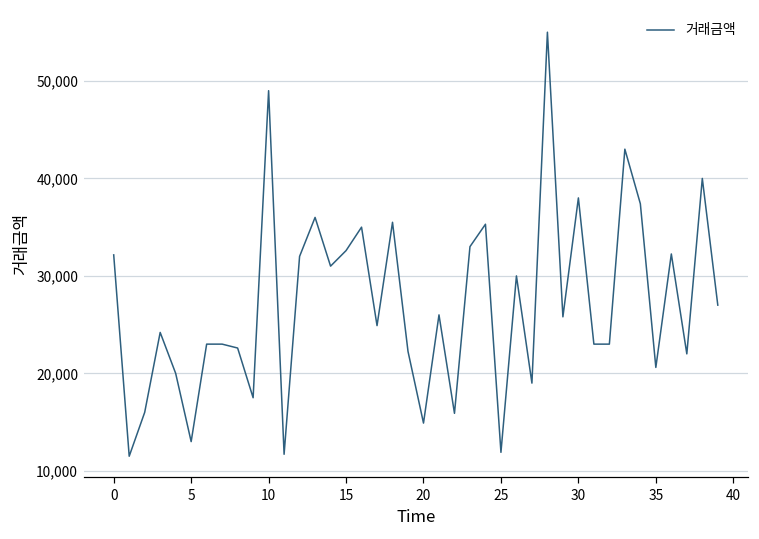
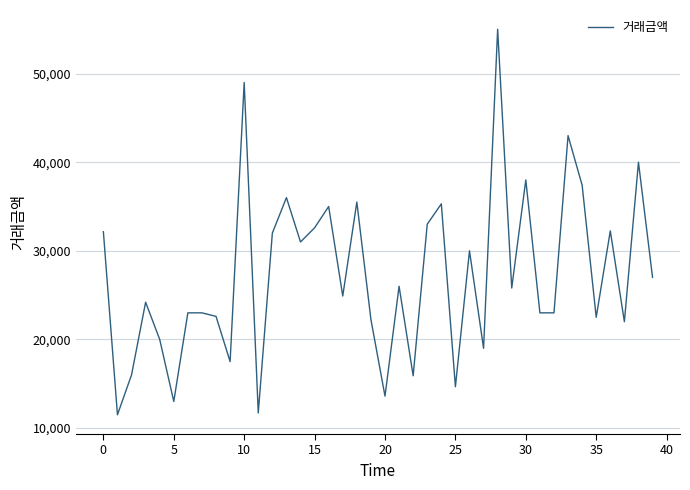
  {
    "0": "32,000",
    "5": "13,000",
    "10": "49,000",
    "15": "33,000",
-   "20": "15,000",
-   "25": "12,000",
+   "20": "14,000",
+   "25": "15,000",
    "30": "38,000",
-   "35": "21,000"
+   "35": "23,000"
  }
